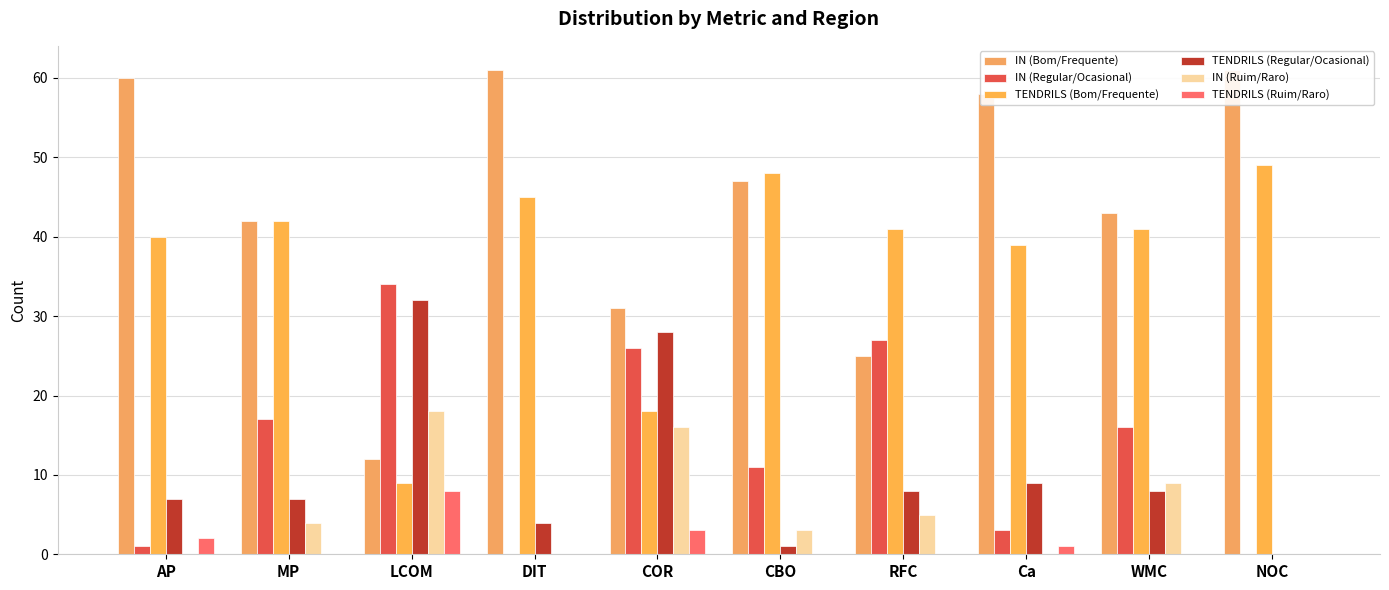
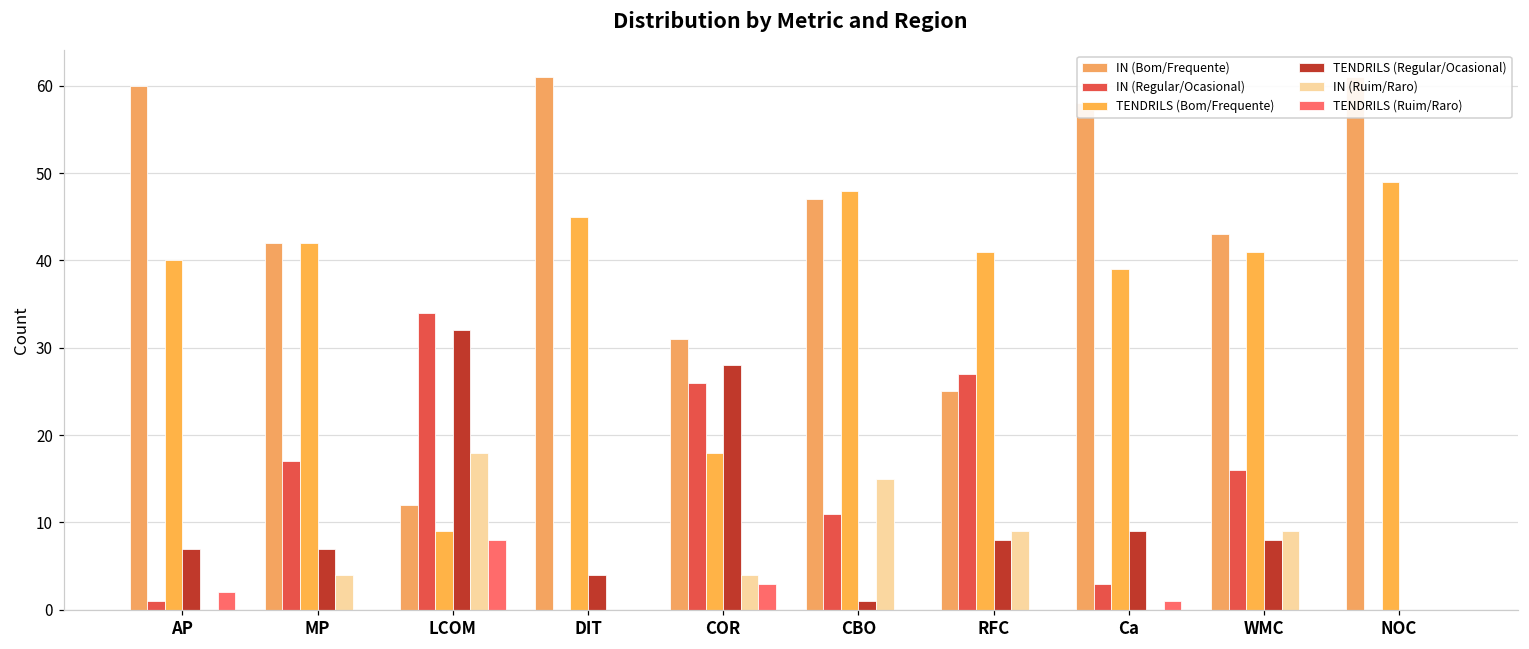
  {
    "IN (Ruim/Raro)": {
      "AP": 0,
      "MP": 4,
      "LCOM": 18,
      "DIT": 0,
-     "COR": 16,
-     "CBO": 3,
-     "RFC": 5,
+     "COR": 4,
+     "CBO": 15,
+     "RFC": 9,
      "Ca": 0,
      "WMC": 9,
      "NOC": 0
    }
  }
